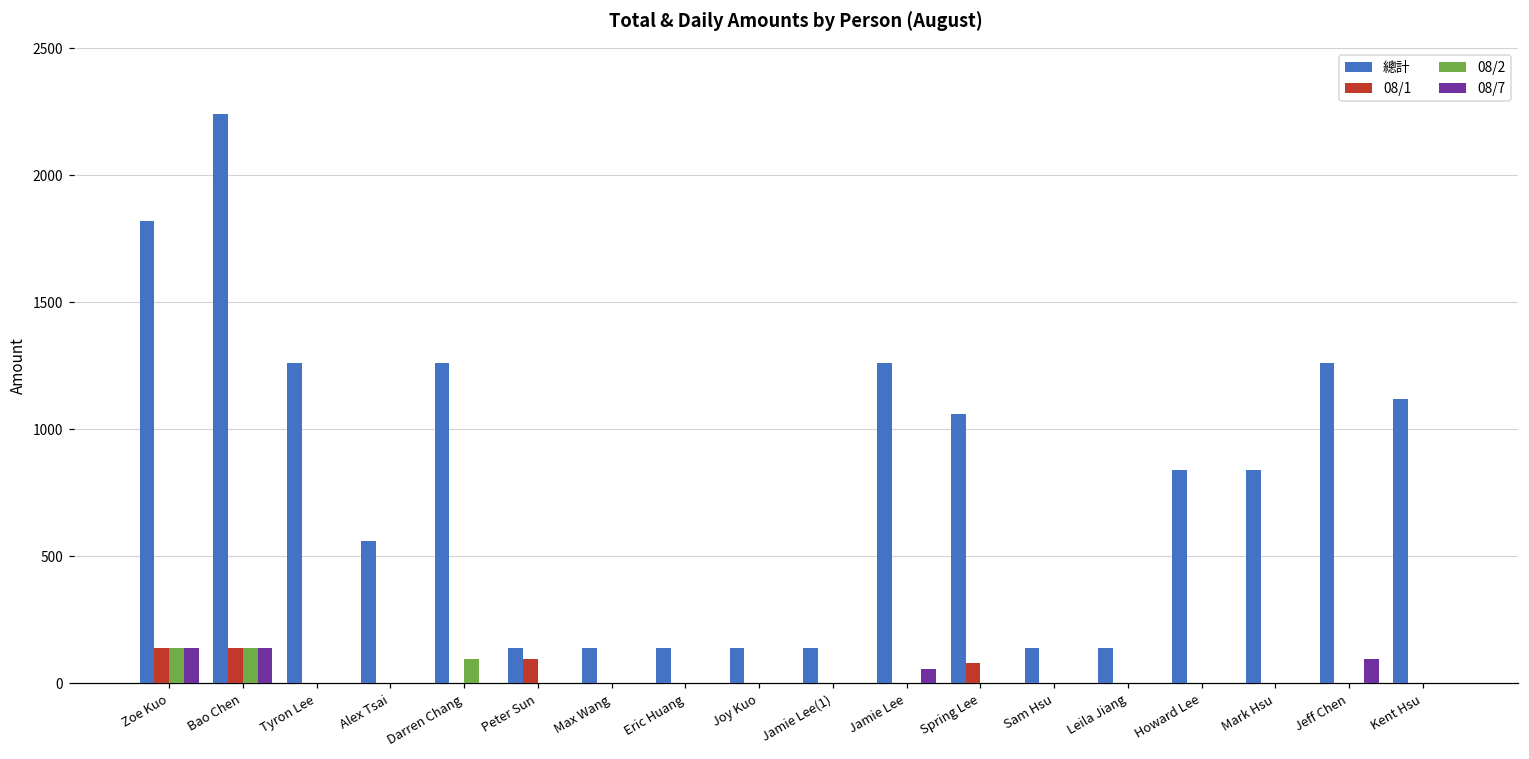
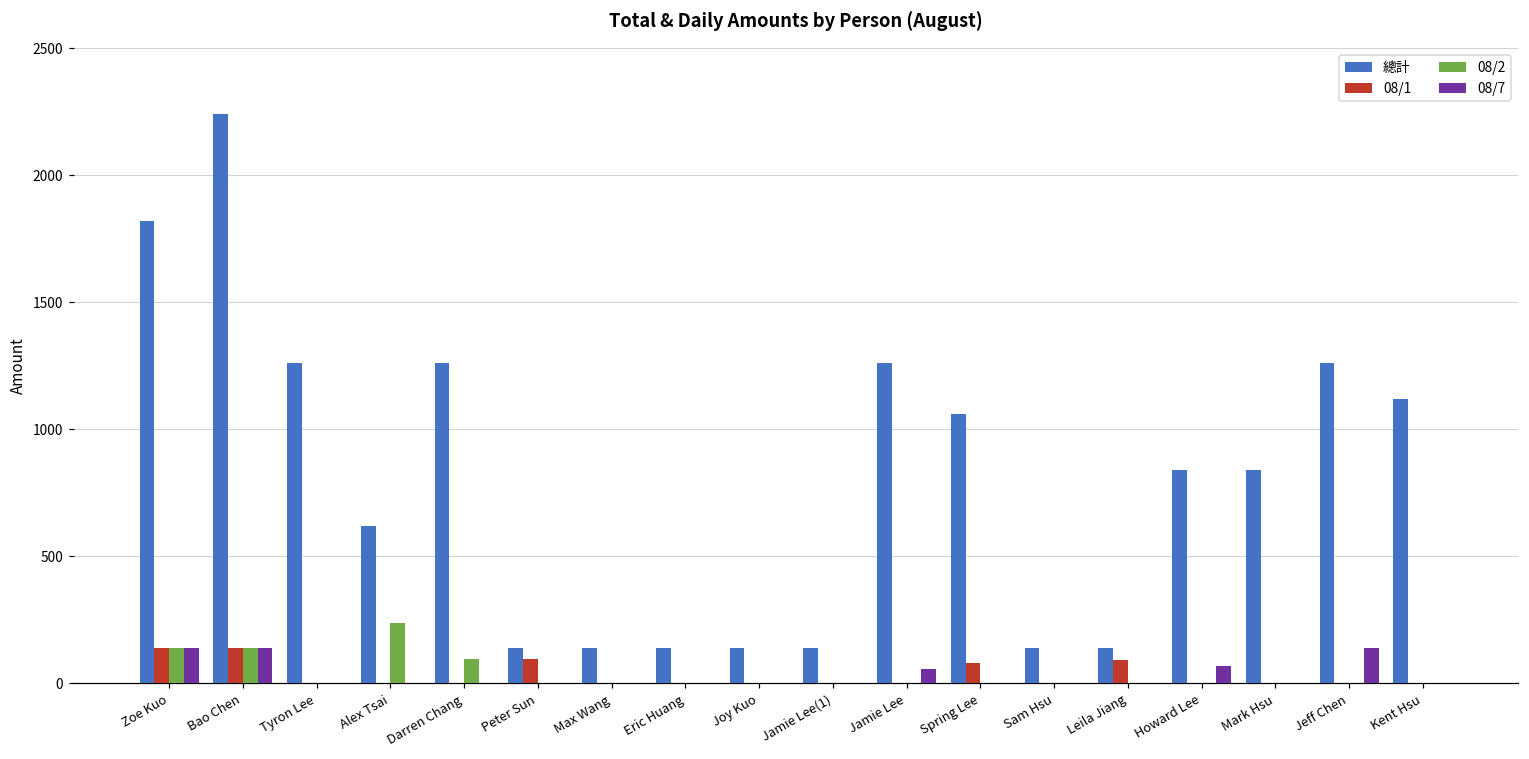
  {
    "總計": {
      "Zoe Kuo": 1820,
      "Bao Chen": 2240,
      "Tyron Lee": 1260,
-     "Alex Tsai": 560,
+     "Alex Tsai": 620,
      "Darren Chang": 1260,
      "Peter Sun": 140,
      "Max Wang": 140,
      "Eric Huang": 140,
      "Joy Kuo": 140,
      "Jamie Lee(1)": 140,
      "Jamie Lee": 1260,
      "Spring Lee": 1060,
      "Sam Hsu": 140,
      "Leila Jiang": 140,
      "Howard Lee": 840,
      "Mark Hsu": 840,
      "Jeff Chen": 1260,
      "Kent Hsu": 1120
    },
    "08/1": {
      "Zoe Kuo": 140,
      "Bao Chen": 140,
      "Tyron Lee": 0,
      "Alex Tsai": 0,
      "Darren Chang": 0,
      "Peter Sun": 90,
      "Max Wang": 0,
      "Eric Huang": 0,
      "Joy Kuo": 0,
      "Jamie Lee(1)": 0,
      "Jamie Lee": 0,
      "Spring Lee": 80,
      "Sam Hsu": 0,
-     "Leila Jiang": 0,
+     "Leila Jiang": 90,
      "Howard Lee": 0,
      "Mark Hsu": 0,
      "Jeff Chen": 0,
      "Kent Hsu": 0
    },
    "08/2": {
      "Zoe Kuo": 140,
      "Bao Chen": 140,
      "Tyron Lee": 0,
-     "Alex Tsai": 0,
+     "Alex Tsai": 240,
      "Darren Chang": 100,
      "Peter Sun": 0,
      "Max Wang": 0,
      "Eric Huang": 0,
      "Joy Kuo": 0,
      "Jamie Lee(1)": 0,
      "Jamie Lee": 0,
      "Spring Lee": 0,
      "Sam Hsu": 0,
      "Leila Jiang": 0,
      "Howard Lee": 0,
      "Mark Hsu": 0,
      "Jeff Chen": 0,
      "Kent Hsu": 0
    },
    "08/7": {
      "Zoe Kuo": 140,
      "Bao Chen": 140,
      "Tyron Lee": 0,
      "Alex Tsai": 0,
      "Darren Chang": 0,
      "Peter Sun": 0,
      "Max Wang": 0,
      "Eric Huang": 0,
      "Joy Kuo": 0,
      "Jamie Lee(1)": 0,
      "Jamie Lee": 60,
      "Spring Lee": 0,
      "Sam Hsu": 0,
      "Leila Jiang": 0,
-     "Howard Lee": 0,
+     "Howard Lee": 70,
      "Mark Hsu": 0,
-     "Jeff Chen": 100,
+     "Jeff Chen": 140,
      "Kent Hsu": 0
    }
  }
